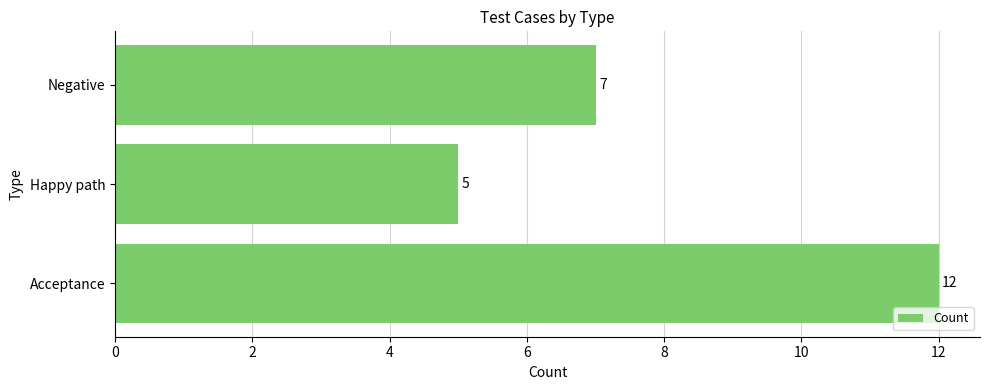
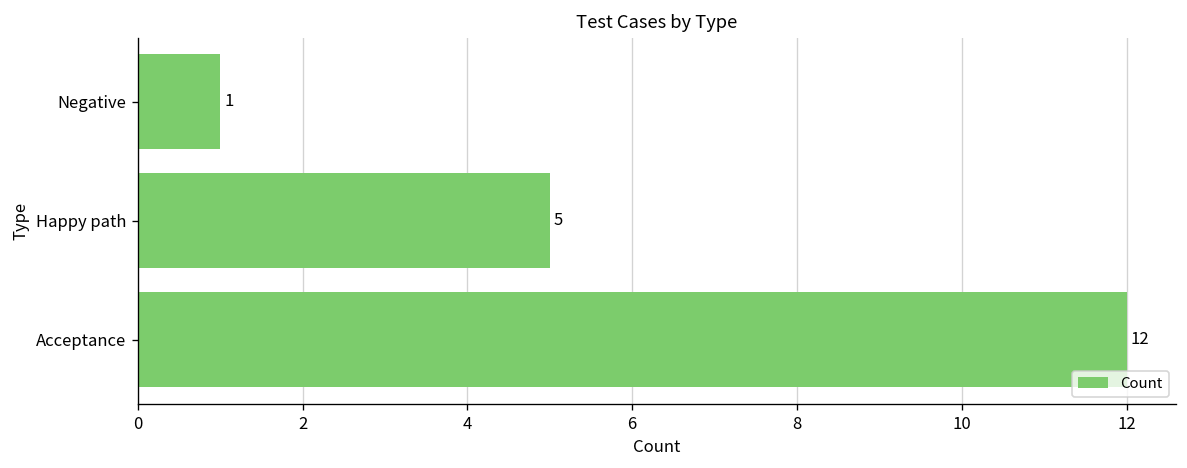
  {
-   "Negative": 7,
+   "Negative": 1,
    "Happy path": 5,
    "Acceptance": 12
  }
